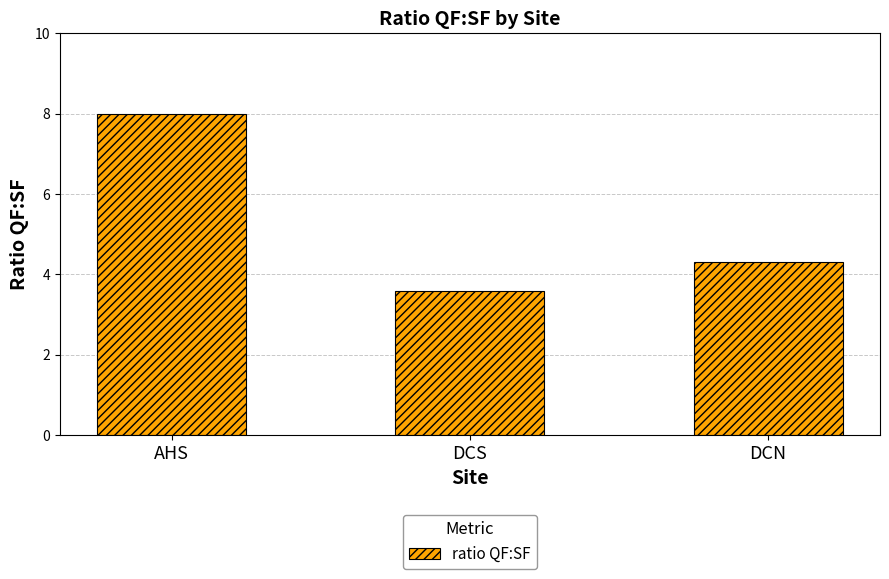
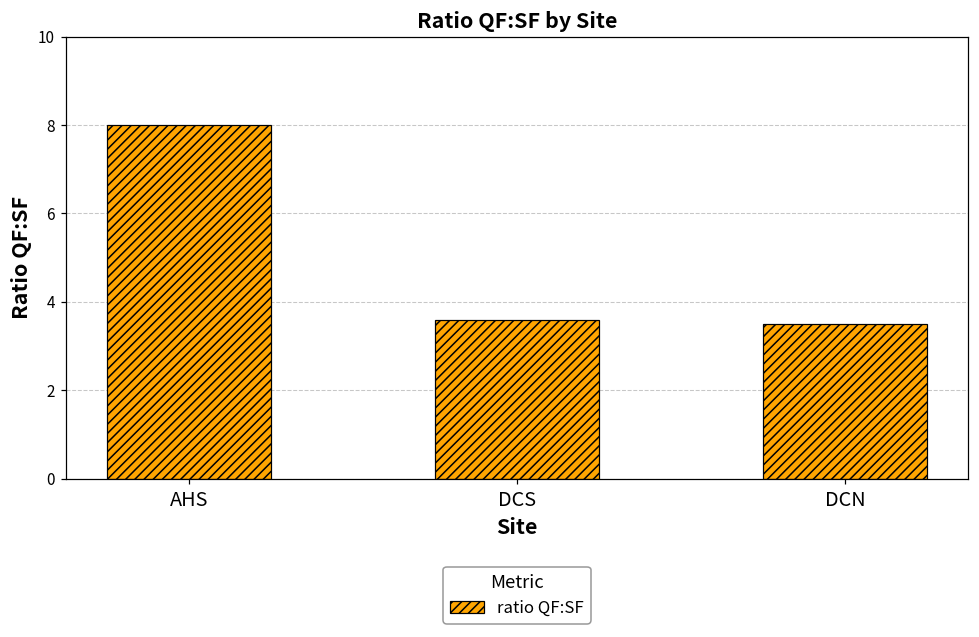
  {
    "AHS": 8.0,
    "DCS": 3.6,
-   "DCN": 4.3
+   "DCN": 3.5
  }
